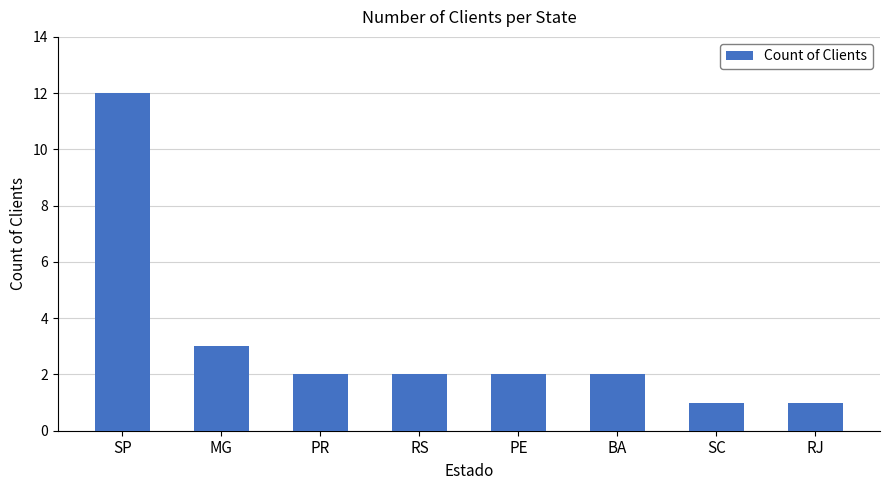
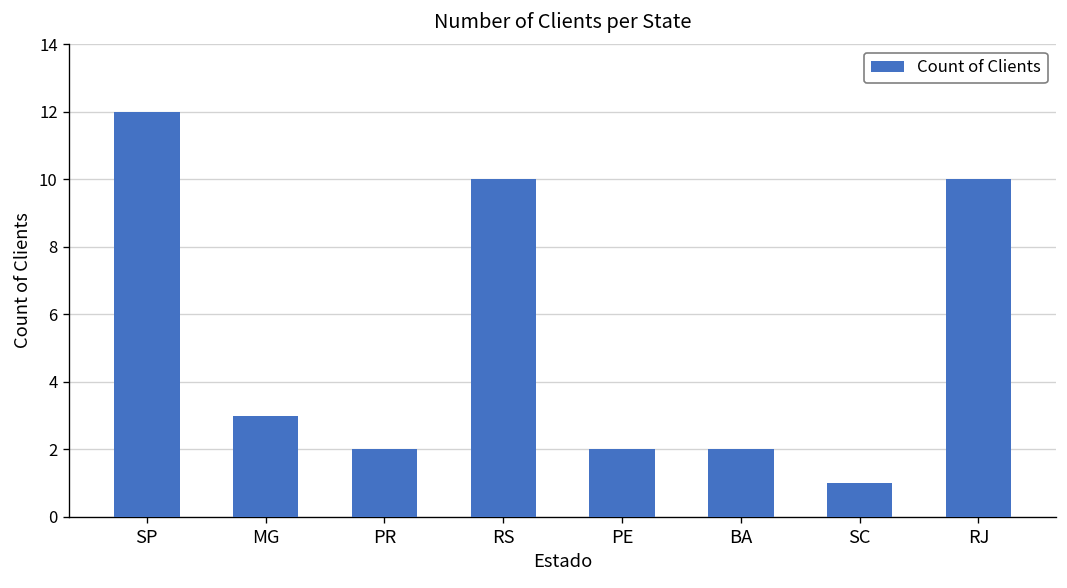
  {
    "SP": 12,
    "MG": 3,
    "PR": 2,
-   "RS": 2,
+   "RS": 10,
    "PE": 2,
    "BA": 2,
    "SC": 1,
-   "RJ": 1
+   "RJ": 10
  }
